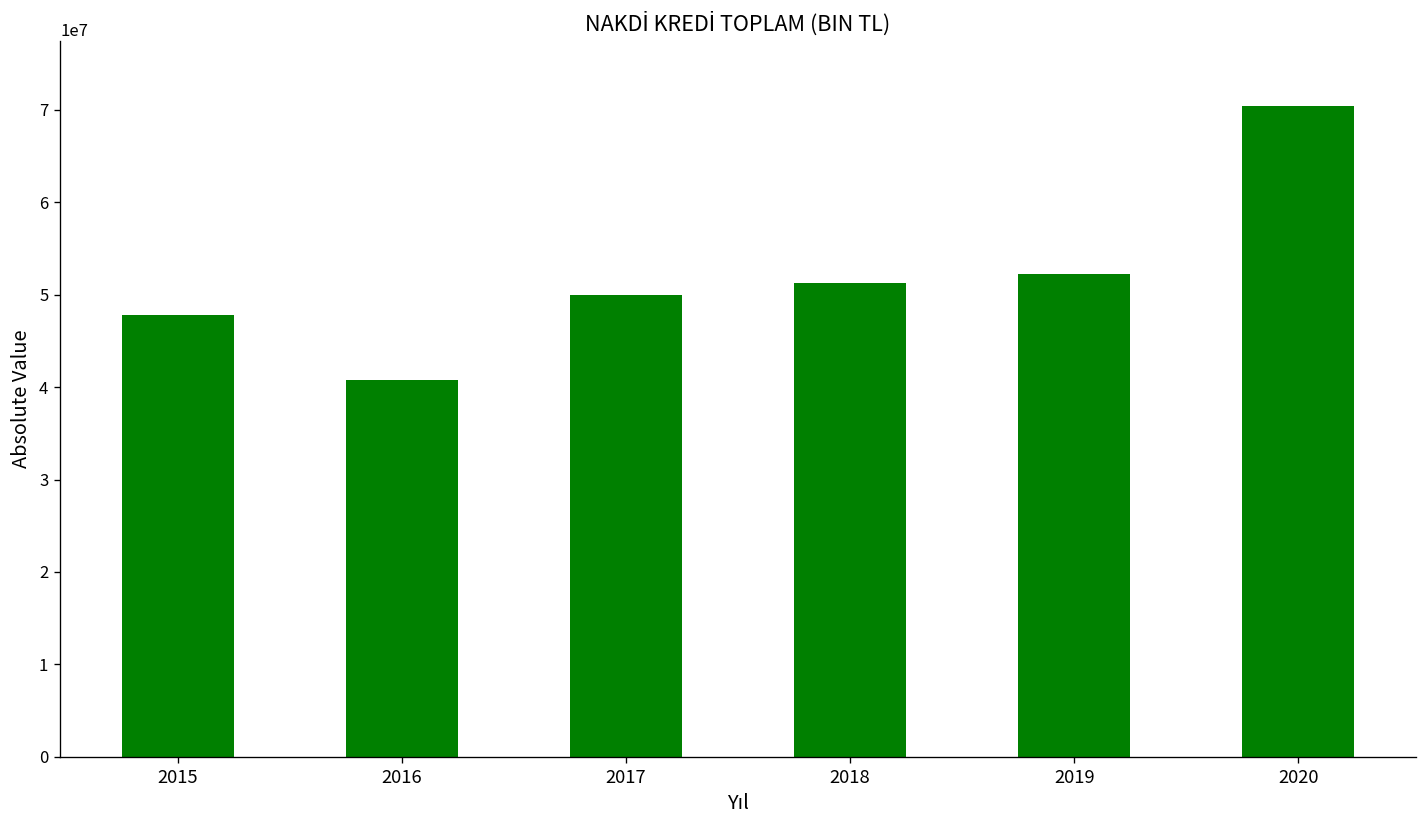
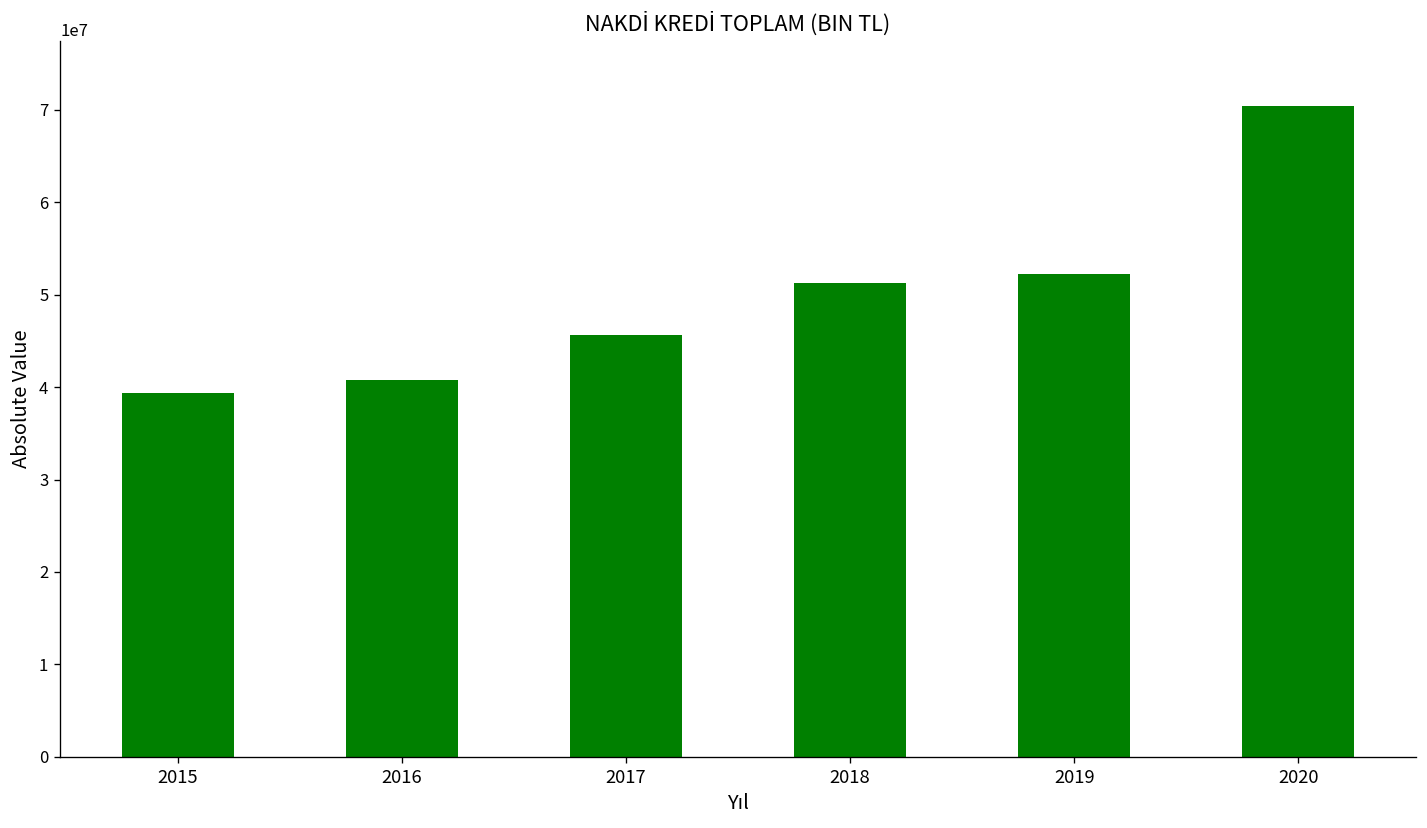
  {
-   "2015": 48000000,
+   "2015": 39000000,
    "2016": 41000000,
-   "2017": 50000000,
+   "2017": 46000000,
    "2018": 51000000,
    "2019": 52000000,
    "2020": 70000000
  }
